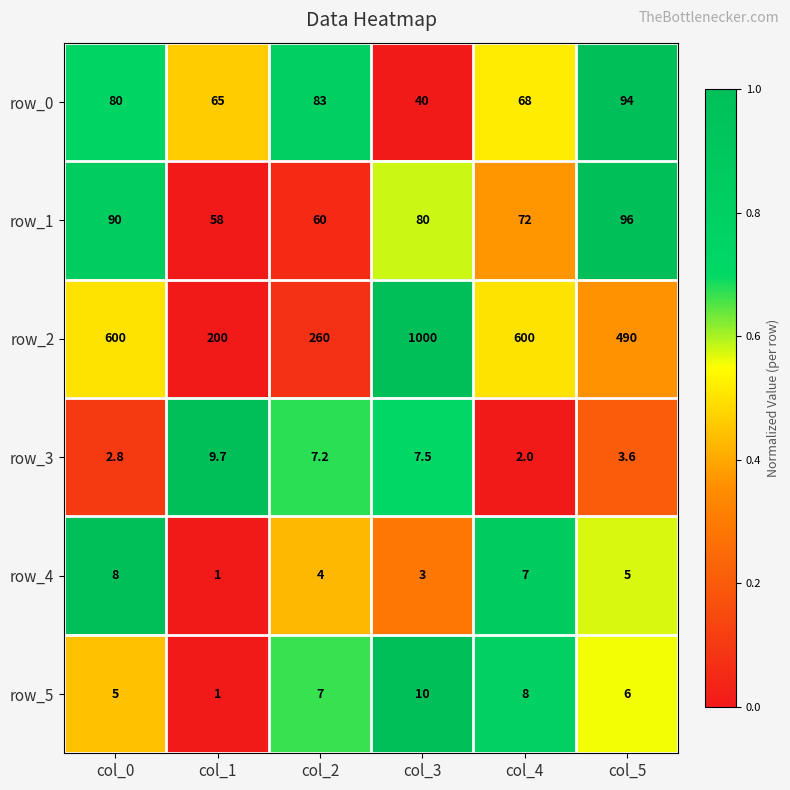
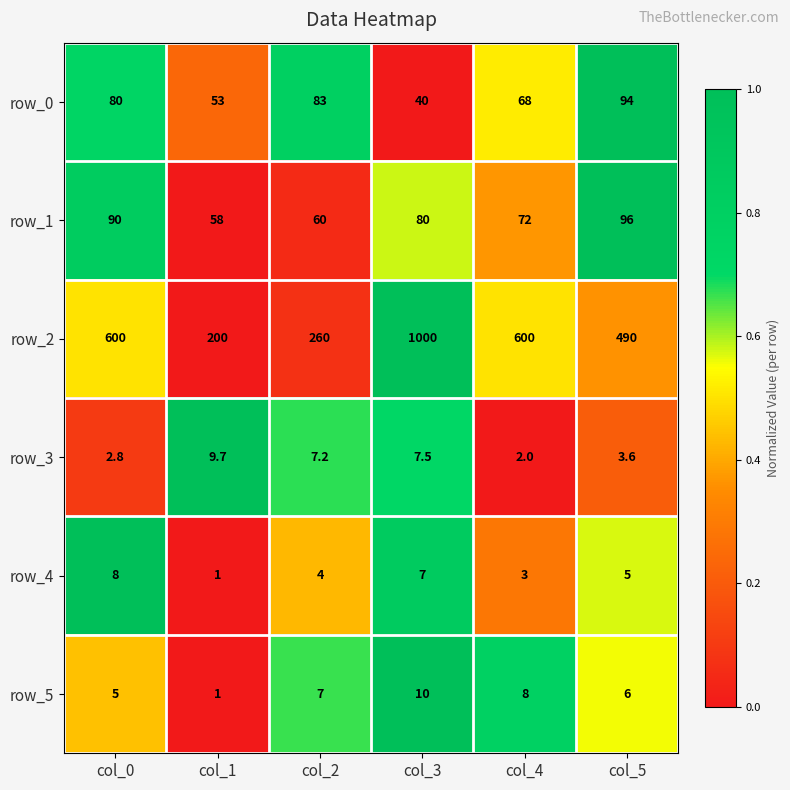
  {
    "row_0": {
      "col_0": 80,
-     "col_1": 65,
+     "col_1": 53,
      "col_2": 83,
      "col_3": 40,
      "col_4": 68,
      "col_5": 94
    },
    "row_1": {
      "col_0": 90,
      "col_1": 58,
      "col_2": 60,
      "col_3": 80,
      "col_4": 72,
      "col_5": 96
    },
    "row_2": {
      "col_0": 600,
      "col_1": 200,
      "col_2": 260,
      "col_3": 1000,
      "col_4": 600,
      "col_5": 490
    },
    "row_3": {
      "col_0": 2.8,
      "col_1": 9.7,
      "col_2": 7.2,
      "col_3": 7.5,
      "col_4": 2.0,
      "col_5": 3.6
    },
    "row_4": {
      "col_0": 8,
      "col_1": 1,
      "col_2": 4,
-     "col_3": 3,
-     "col_4": 7,
+     "col_3": 7,
+     "col_4": 3,
      "col_5": 5
    },
    "row_5": {
      "col_0": 5,
      "col_1": 1,
      "col_2": 7,
      "col_3": 10,
      "col_4": 8,
      "col_5": 6
    }
  }
